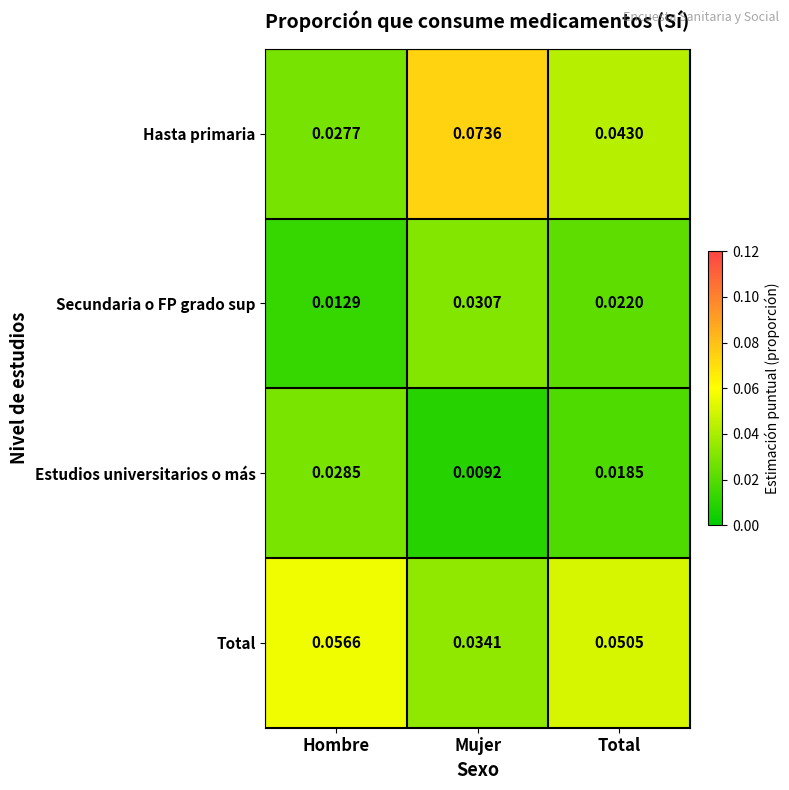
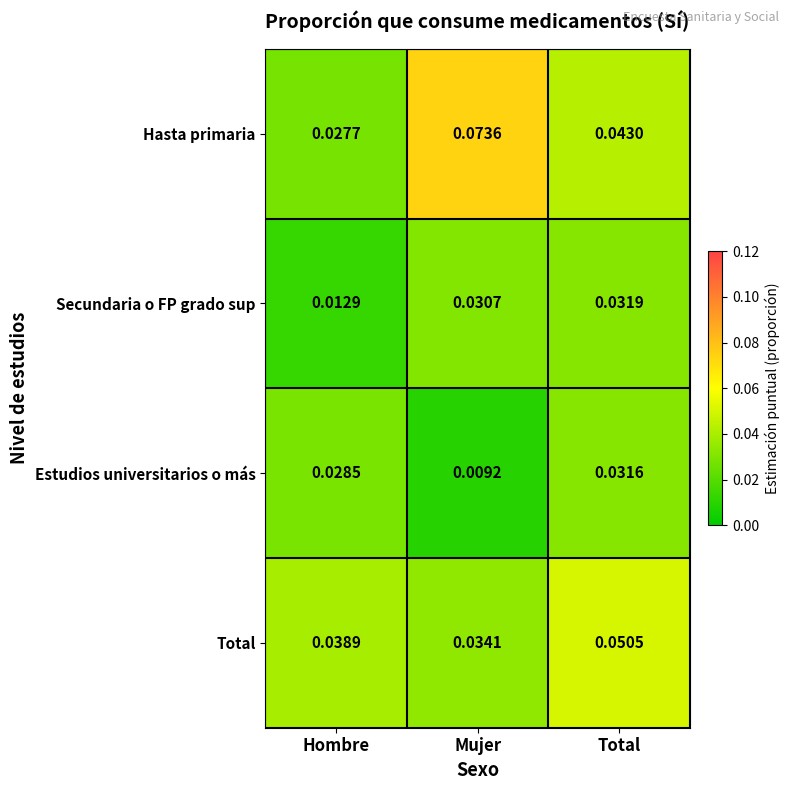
  {
    "Hasta primaria": {
      "Hombre": 0.0277,
      "Mujer": 0.0736,
      "Total": 0.0430
    },
    "Secundaria o FP grado sup": {
      "Hombre": 0.0129,
      "Mujer": 0.0307,
-     "Total": 0.0220
+     "Total": 0.0319
    },
    "Estudios universitarios o más": {
      "Hombre": 0.0285,
      "Mujer": 0.0092,
-     "Total": 0.0185
+     "Total": 0.0316
    },
    "Total": {
-     "Hombre": 0.0566,
+     "Hombre": 0.0389,
      "Mujer": 0.0341,
      "Total": 0.0505
    }
  }
